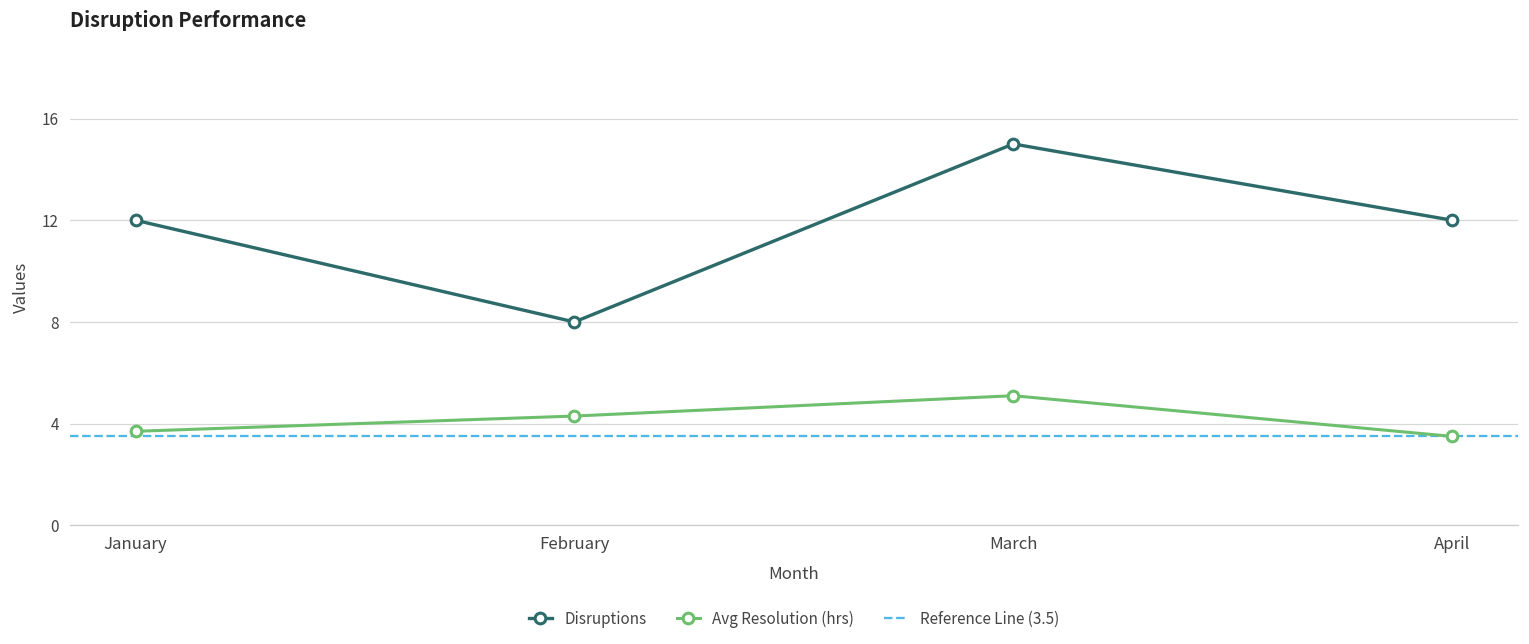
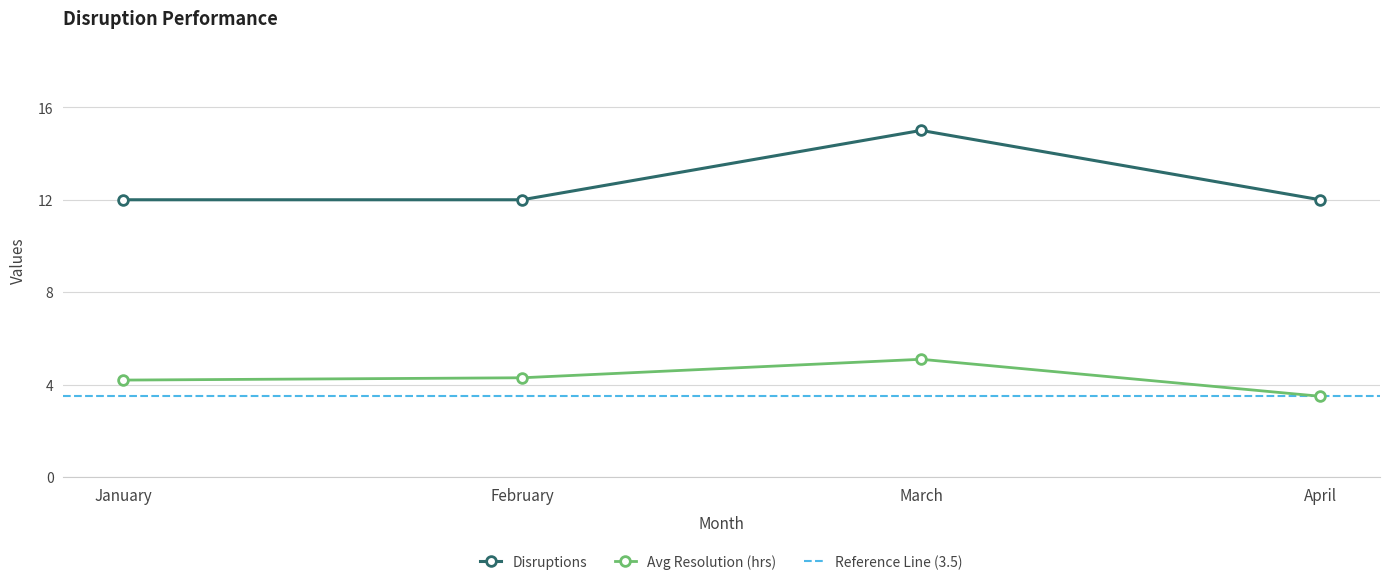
  {
    "Disruptions": {
      "January": 12,
-     "February": 8,
+     "February": 12,
      "March": 15,
      "April": 12
    },
    "Avg Resolution (hrs)": {
-     "January": 3.7,
+     "January": 4.2,
      "February": 4.3,
      "March": 5.1,
      "April": 3.5
    }
  }
